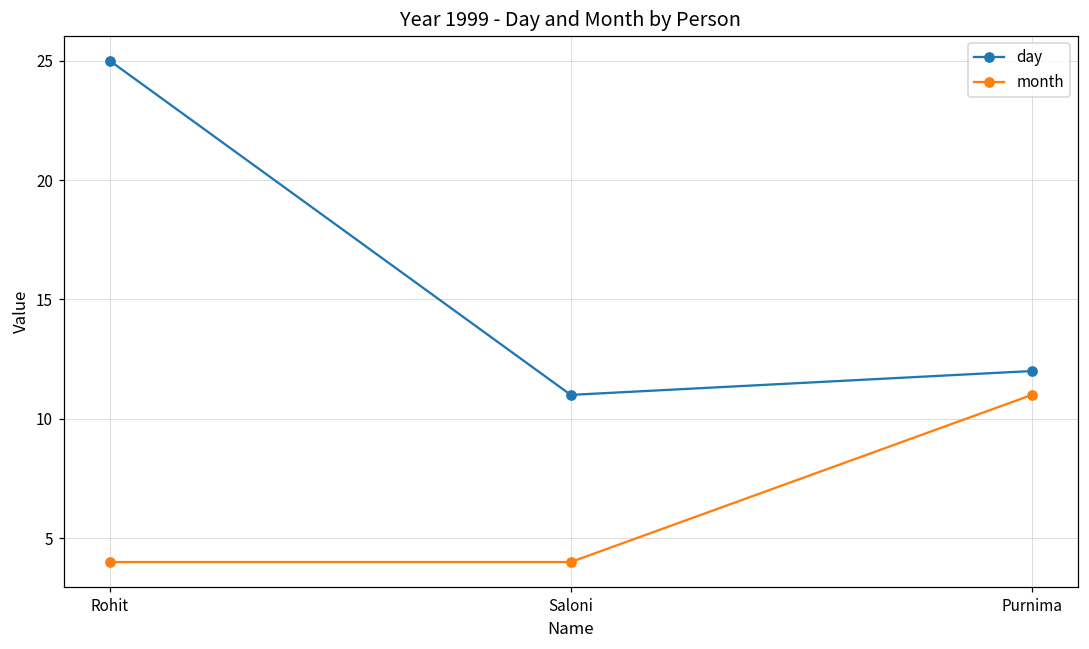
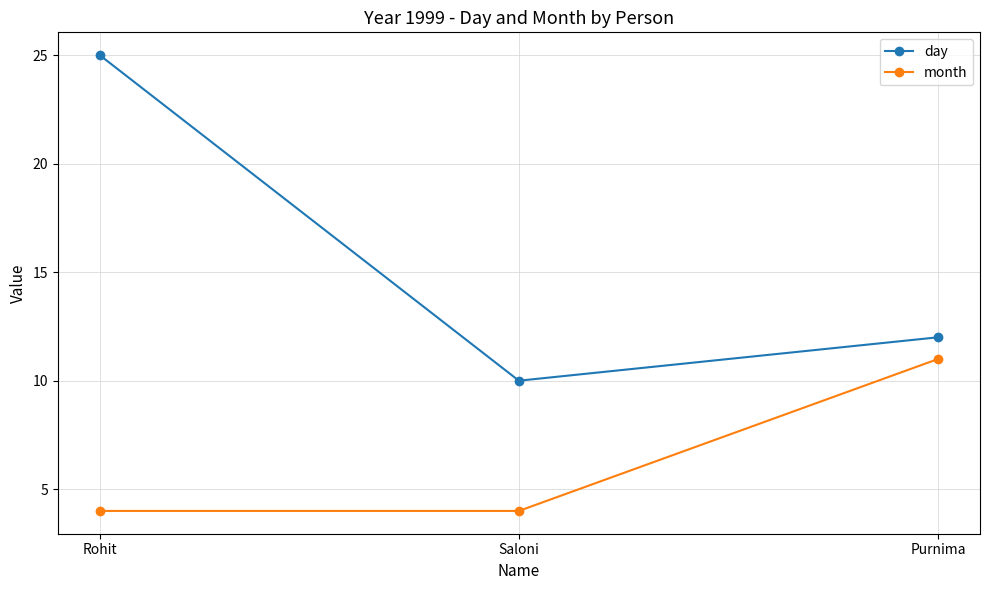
  {
    "day": {
      "Rohit": 25,
-     "Saloni": 11,
+     "Saloni": 10,
      "Purnima": 12
    },
    "month": {
      "Rohit": 4,
      "Saloni": 4,
      "Purnima": 11
    }
  }
